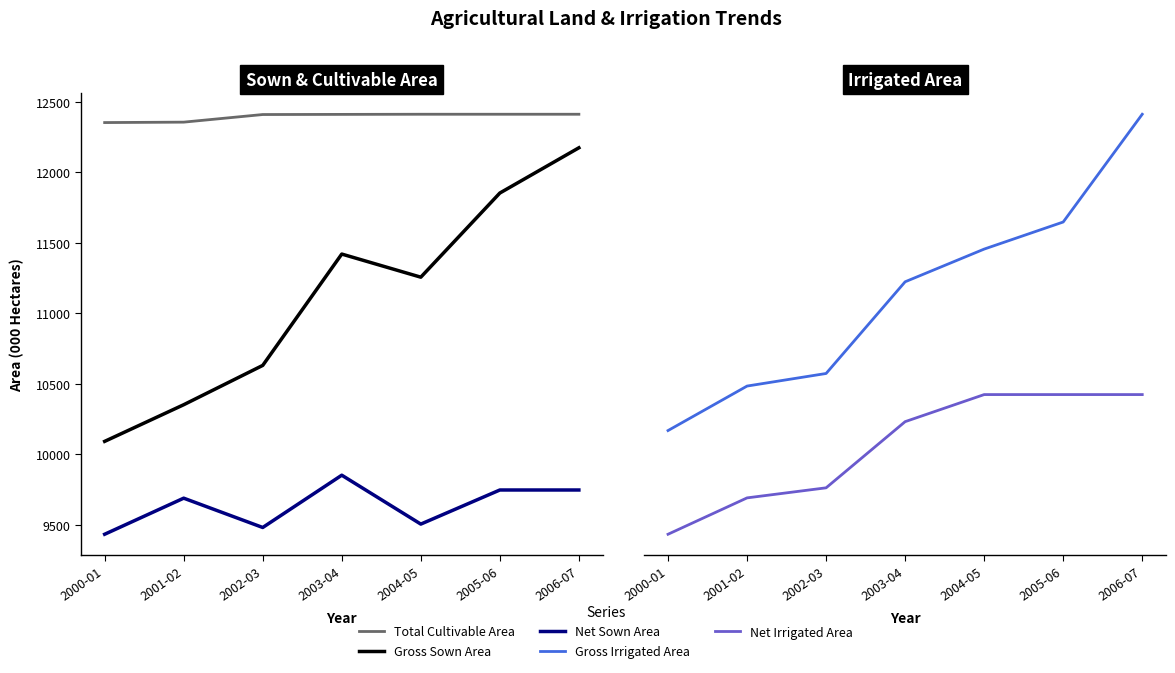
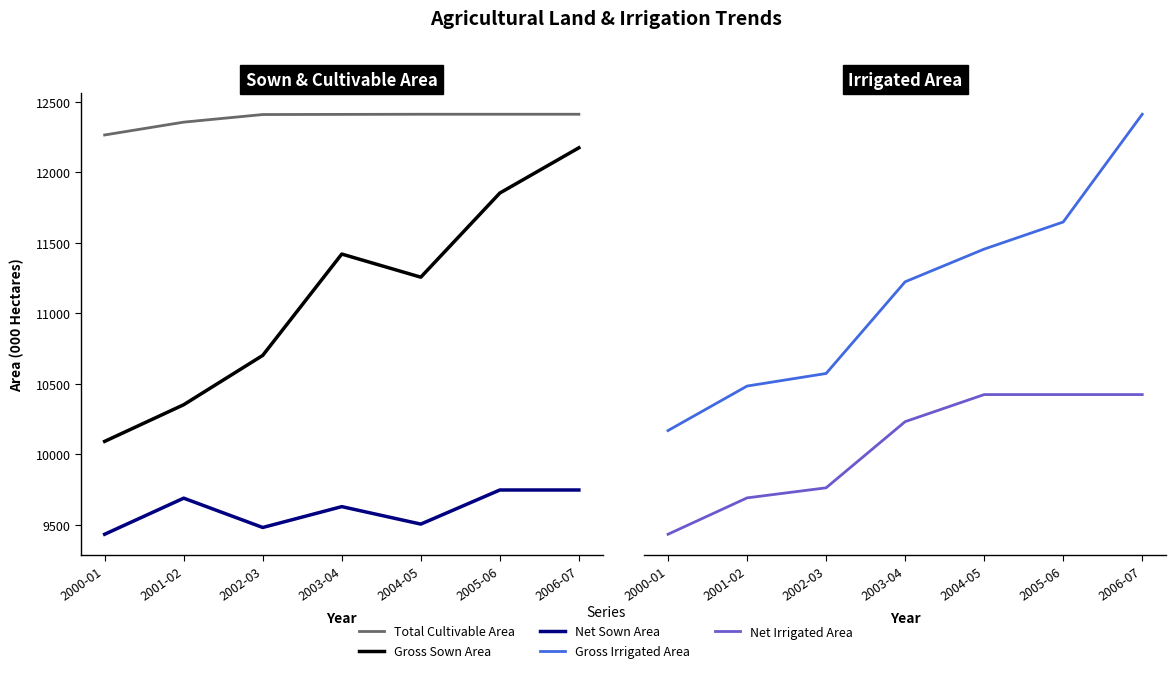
  {
    "Sown & Cultivable Area": {
      "Total Cultivable Area": {
-       "2000-01": 12350,
+       "2000-01": 12270,
        "2001-02": 12360,
        "2002-03": 12410,
        "2003-04": 12410,
        "2004-05": 12410,
        "2005-06": 12410,
        "2006-07": 12410
      },
      "Gross Sown Area": {
        "2000-01": 10090,
        "2001-02": 10350,
-       "2002-03": 10630,
+       "2002-03": 10700,
        "2003-04": 11420,
        "2004-05": 11260,
        "2005-06": 11850,
        "2006-07": 12180
      },
      "Net Sown Area": {
        "2000-01": 9430,
        "2001-02": 9690,
        "2002-03": 9480,
-       "2003-04": 9850,
+       "2003-04": 9630,
        "2004-05": 9510,
        "2005-06": 9750,
        "2006-07": 9750
      }
    }
  }
